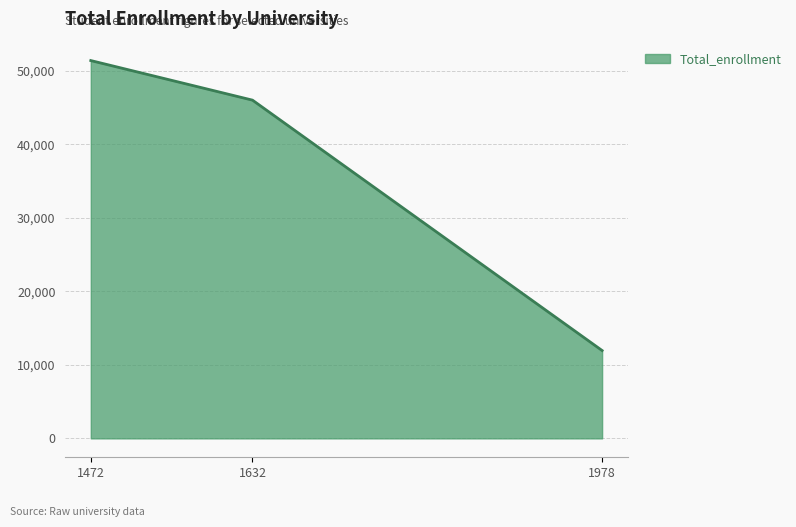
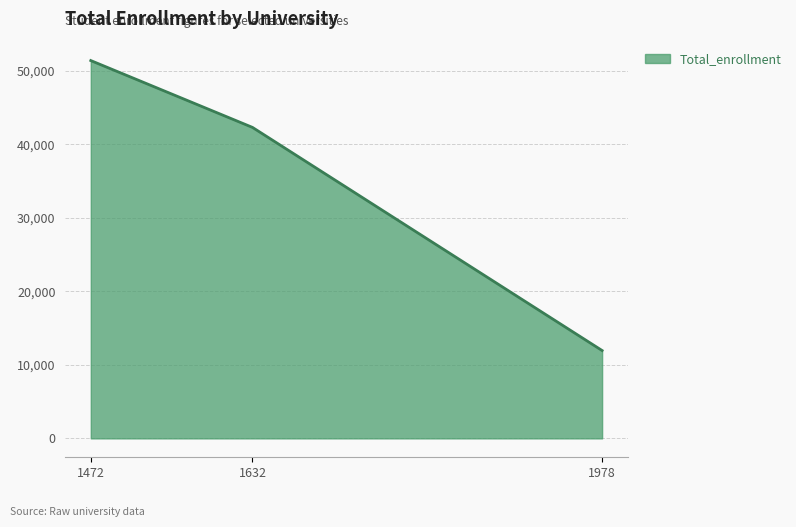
  {
    "1472": "51,000",
-   "1632": "46,000",
+   "1632": "42,000",
    "1978": "12,000"
  }
